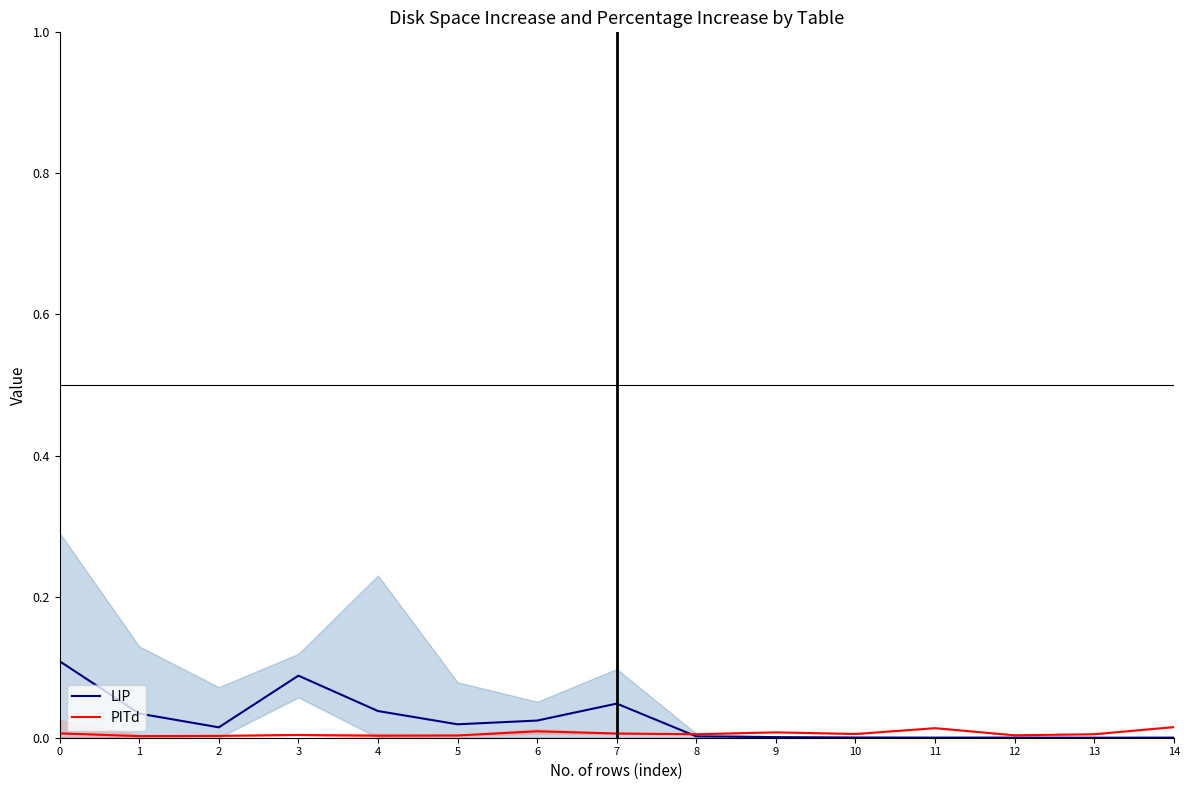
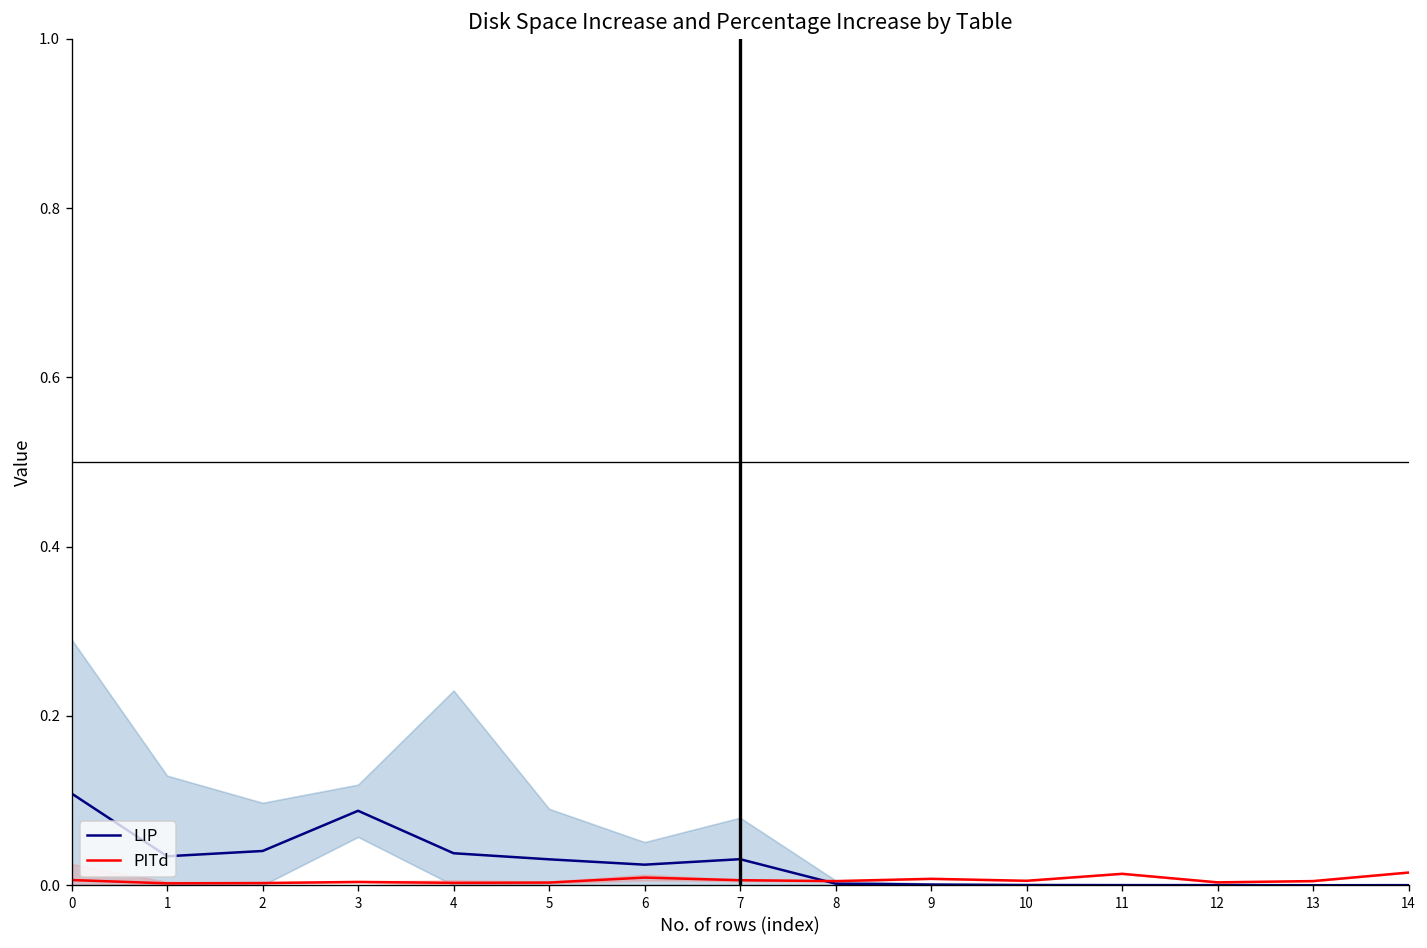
  {
    "LIP": {
      "0": 0.11,
-     "2": 0.01,
+     "2": 0.04,
      "3": 0.09,
      "4": 0.04,
-     "5": 0.02,
+     "5": 0.03,
      "6": 0.02,
-     "7": 0.05
+     "7": 0.03
    },
    "PITd": {
      "0": 0.01
    }
  }
